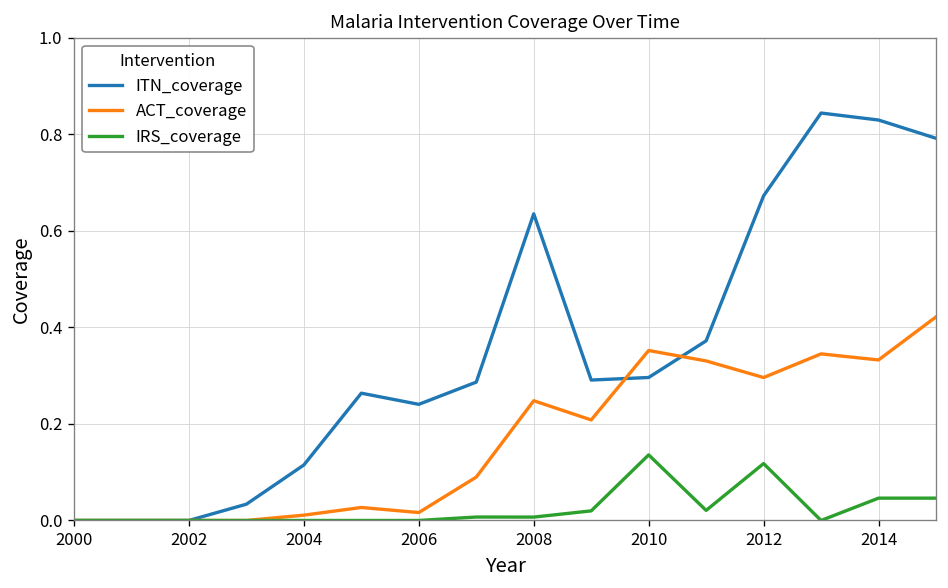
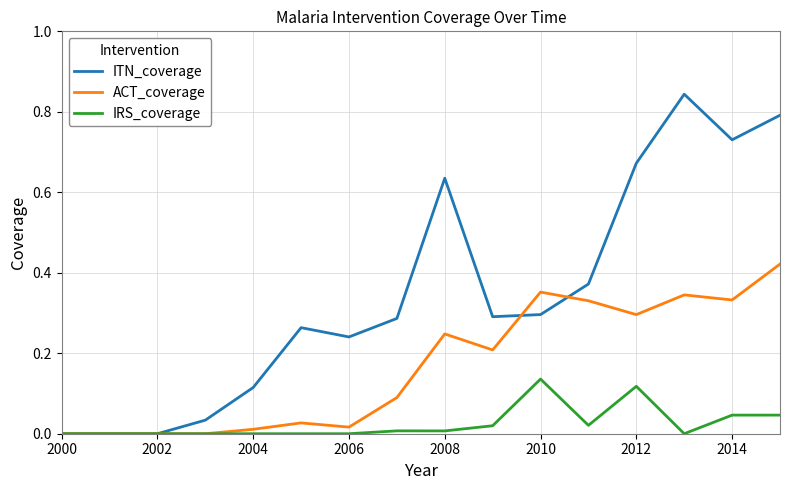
  {
    "ITN_coverage": {
      "2004": 0.11,
      "2006": 0.24,
      "2008": 0.64,
      "2010": 0.30,
      "2012": 0.67,
-     "2014": 0.83
+     "2014": 0.73
    },
    "ACT_coverage": {
      "2004": 0.01,
      "2006": 0.02,
      "2008": 0.25,
      "2010": 0.35,
      "2012": 0.30,
      "2014": 0.33
    },
    "IRS_coverage": {
      "2004": 0.00,
      "2006": 0.00,
      "2008": 0.01,
      "2010": 0.14,
      "2012": 0.12,
      "2014": 0.05
    }
  }
